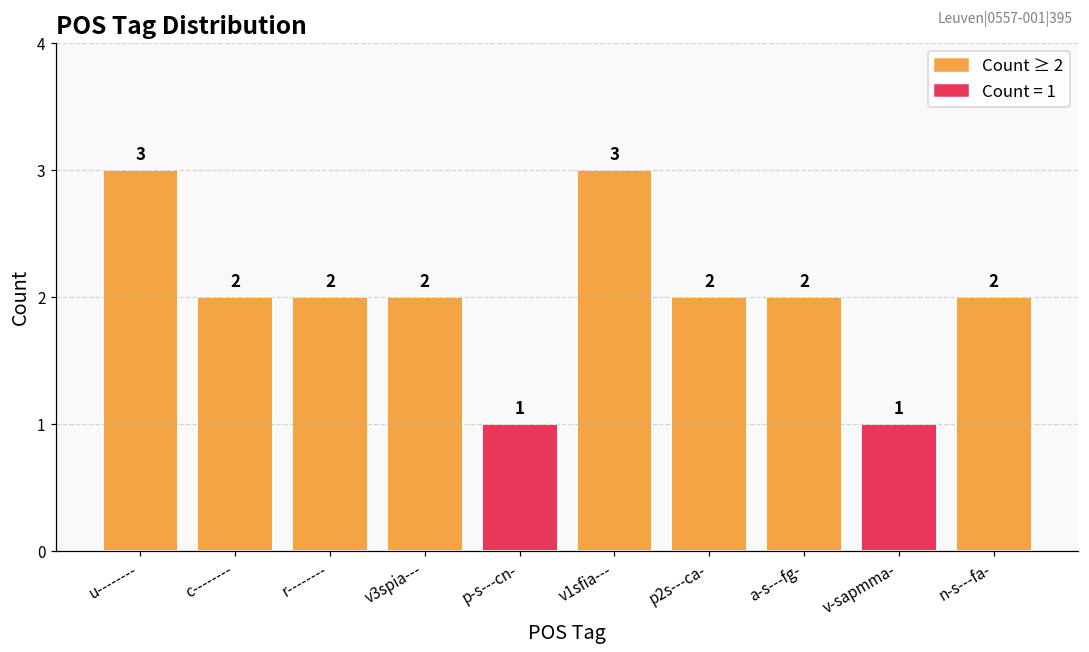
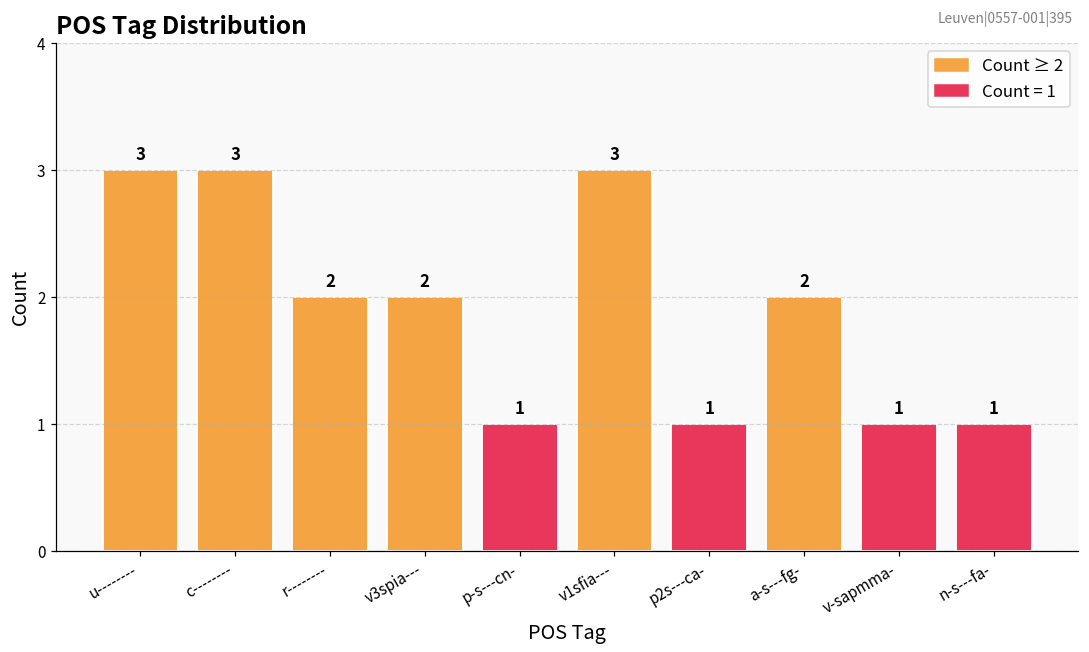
  {
    "u--------": 3,
-   "c--------": 2,
+   "c--------": 3,
    "r--------": 2,
    "v3spia---": 2,
    "p-s---cn-": 1,
    "v1sfia---": 3,
-   "p2s---ca-": 2,
+   "p2s---ca-": 1,
    "a-s---fg-": 2,
    "v-sapmma-": 1,
-   "n-s---fa-": 2
+   "n-s---fa-": 1
  }
